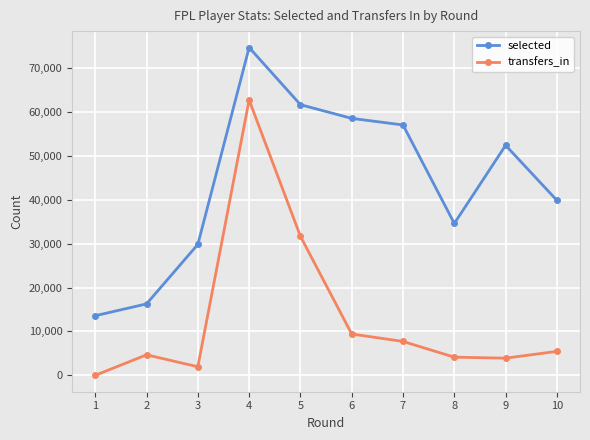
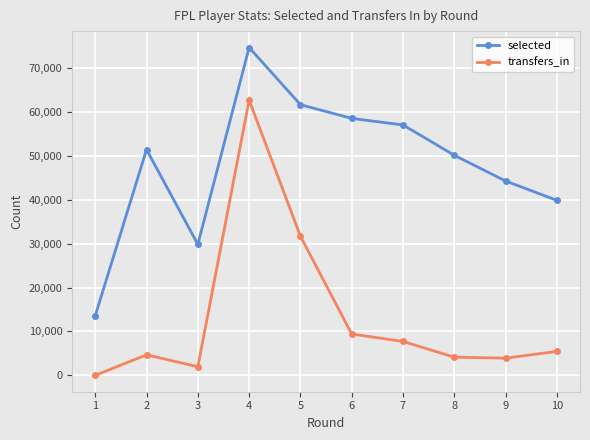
  {
    "selected": {
      "1": "14,000",
-     "2": "16,000",
+     "2": "51,000",
      "3": "30,000",
      "4": "75,000",
      "5": "62,000",
      "6": "59,000",
      "7": "57,000",
-     "8": "35,000",
-     "9": "52,000",
+     "8": "50,000",
+     "9": "44,000",
      "10": "40,000"
    },
    "transfers_in": {
      "1": "0",
      "2": "5,000",
      "3": "2,000",
      "4": "63,000",
      "5": "32,000",
      "6": "9,000",
      "7": "8,000",
      "8": "4,000",
      "9": "4,000",
      "10": "5,000"
    }
  }
